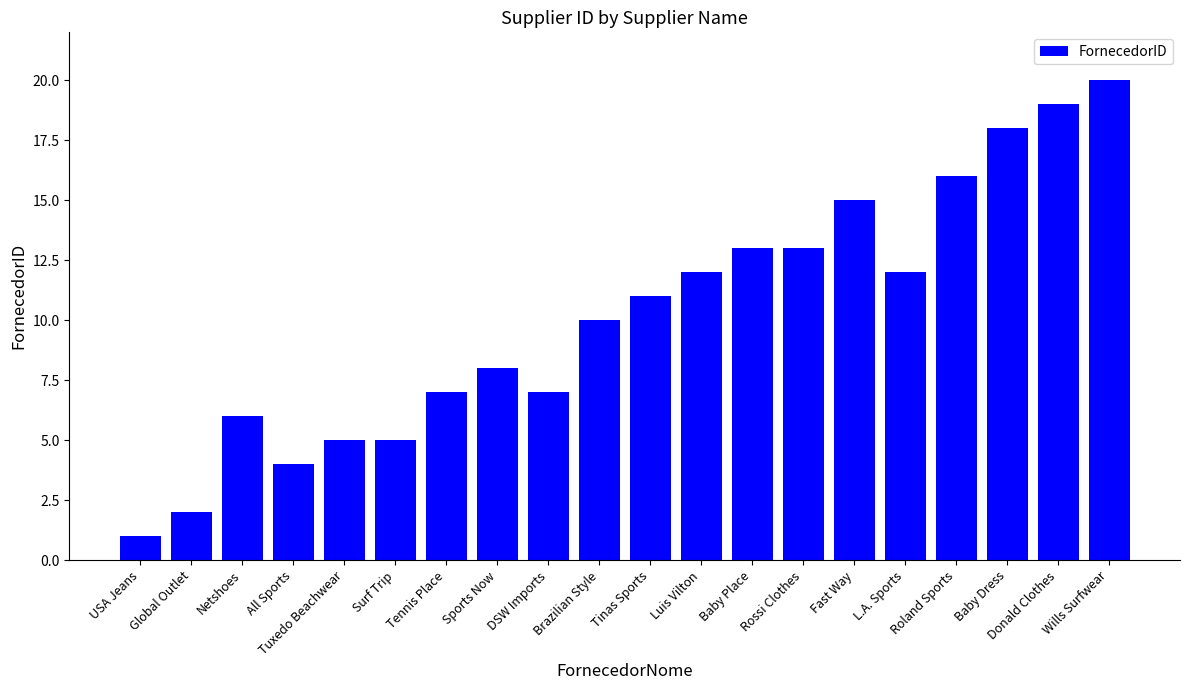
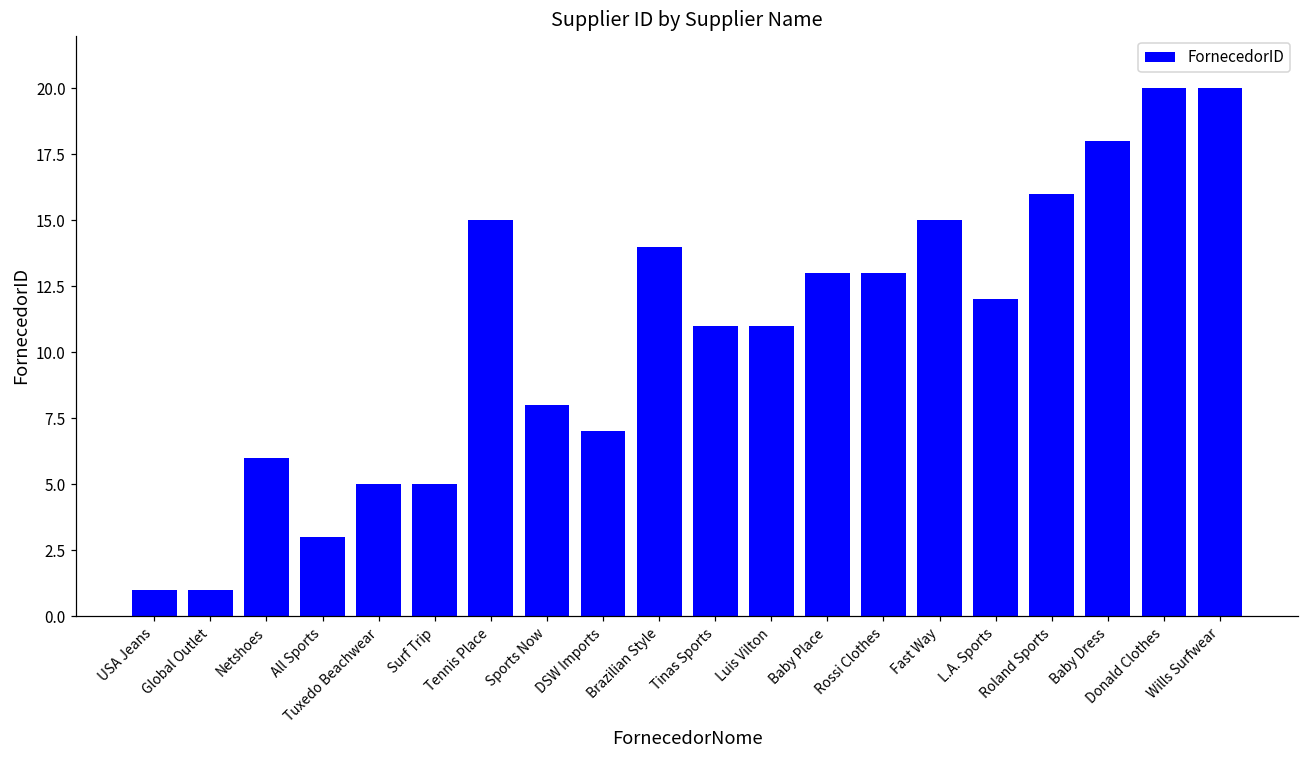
  {
    "USA Jeans": 1,
-   "Global Outlet": 2,
+   "Global Outlet": 1,
    "Netshoes": 6,
-   "All Sports": 4,
+   "All Sports": 3,
    "Tuxedo Beachwear": 5,
    "Surf Trip": 5,
-   "Tennis Place": 7,
+   "Tennis Place": 15,
    "Sports Now": 8,
    "DSW Imports": 7,
-   "Brazilian Style": 10,
+   "Brazilian Style": 14,
    "Tinas Sports": 11,
-   "Luis Vilton": 12,
+   "Luis Vilton": 11,
    "Baby Place": 13,
    "Rossi Clothes": 13,
    "Fast Way": 15,
    "L.A. Sports": 12,
    "Roland Sports": 16,
    "Baby Dress": 18,
-   "Donald Clothes": 19,
+   "Donald Clothes": 20,
    "Wills Surfwear": 20
  }
